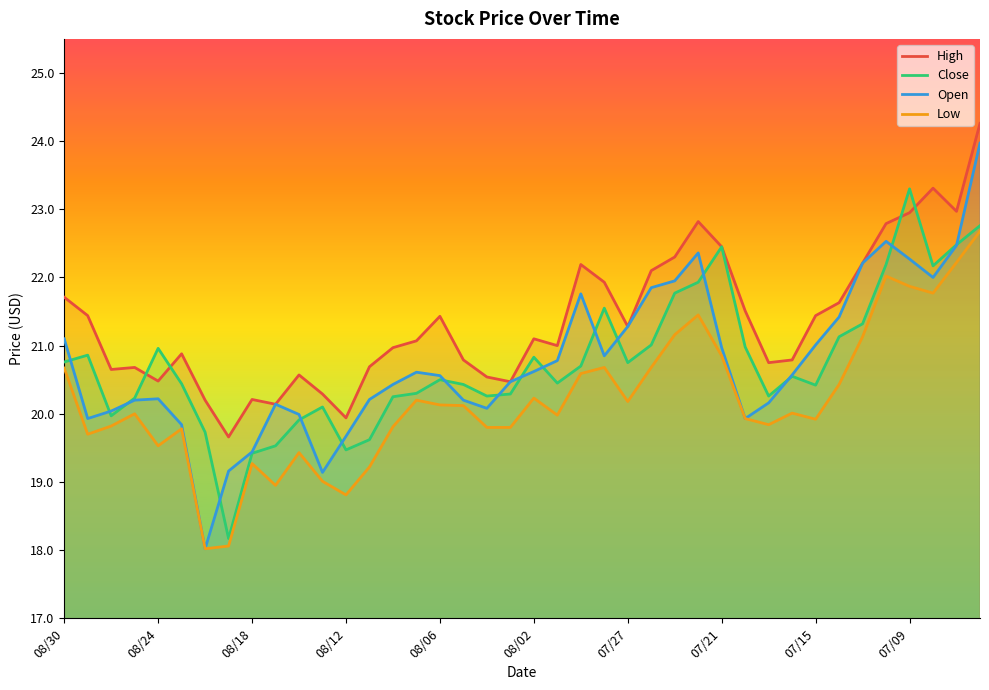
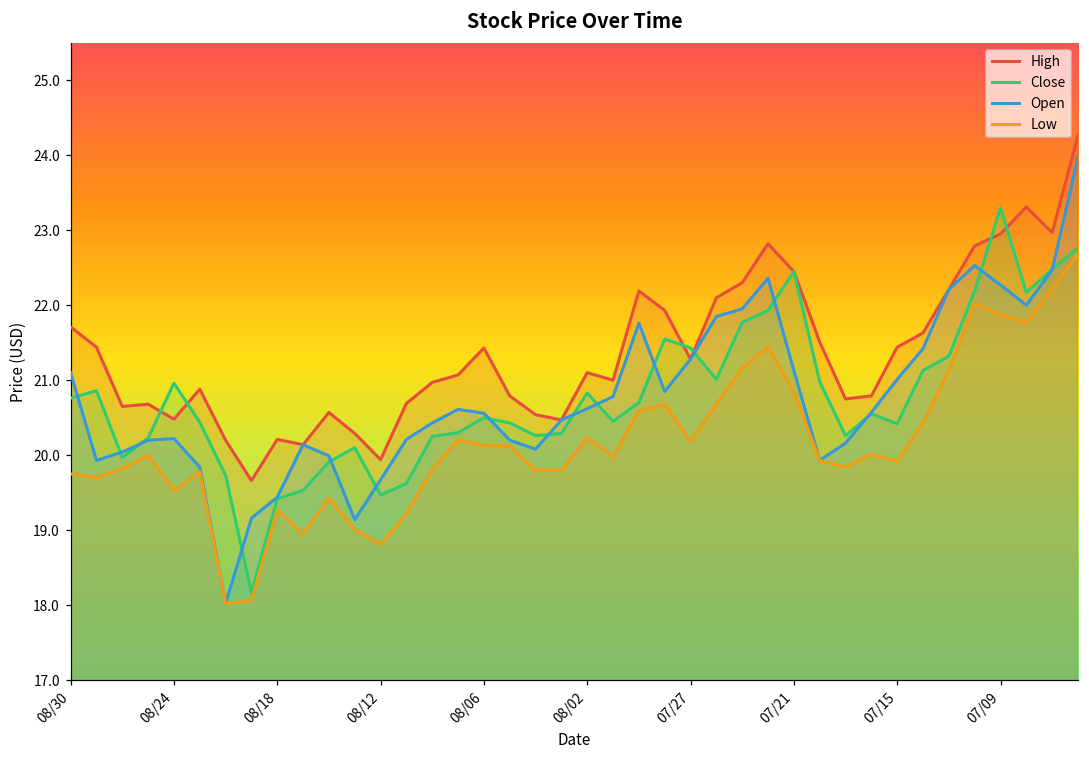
  {
    "High": {
      "08/30": 21.7,
      "08/24": 20.5,
      "08/18": 20.2,
      "08/12": 19.9,
      "08/06": 21.4,
      "08/02": 21.1,
      "07/15": 21.4,
      "07/09": 23.0
    },
    "Close": {
      "08/30": 20.8,
      "08/24": 21.0,
      "08/12": 19.5,
      "08/06": 20.5,
      "08/02": 20.8,
-     "07/27": 20.8,
+     "07/27": 21.4,
      "07/15": 20.4,
      "07/09": 23.3
    },
    "Open": {
      "08/30": 21.1,
      "08/24": 20.2,
      "08/12": 19.7,
      "08/06": 20.6,
      "08/02": 20.6,
-     "07/21": 21.0,
+     "07/21": 21.1,
      "07/15": 21.0,
      "07/09": 22.3
    },
    "Low": {
-     "08/30": 20.7,
+     "08/30": 19.8,
      "08/24": 19.5,
      "08/18": 19.3,
      "08/12": 18.8,
      "08/06": 20.1,
      "08/02": 20.2,
      "07/27": 20.2,
      "07/21": 20.9,
      "07/15": 19.9,
      "07/09": 21.9
    }
  }
